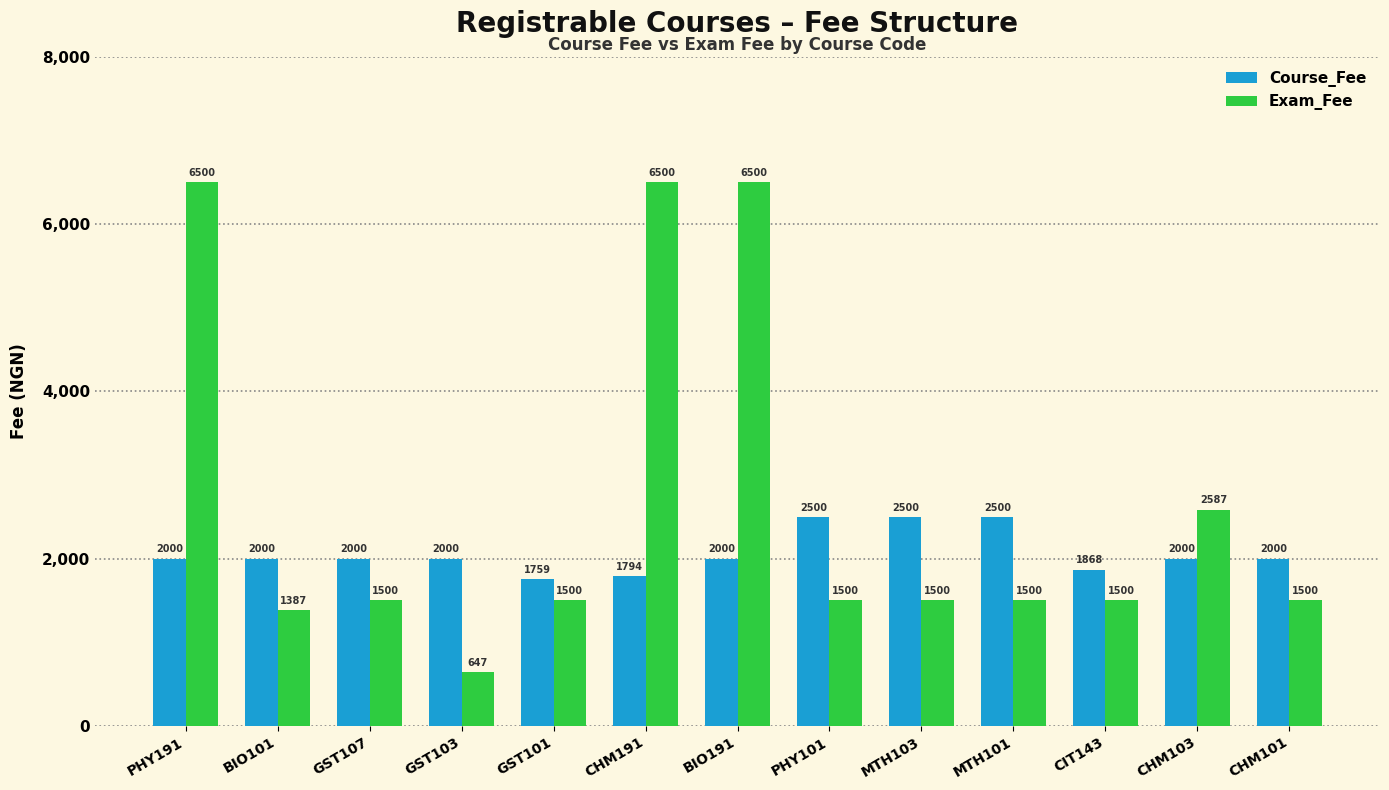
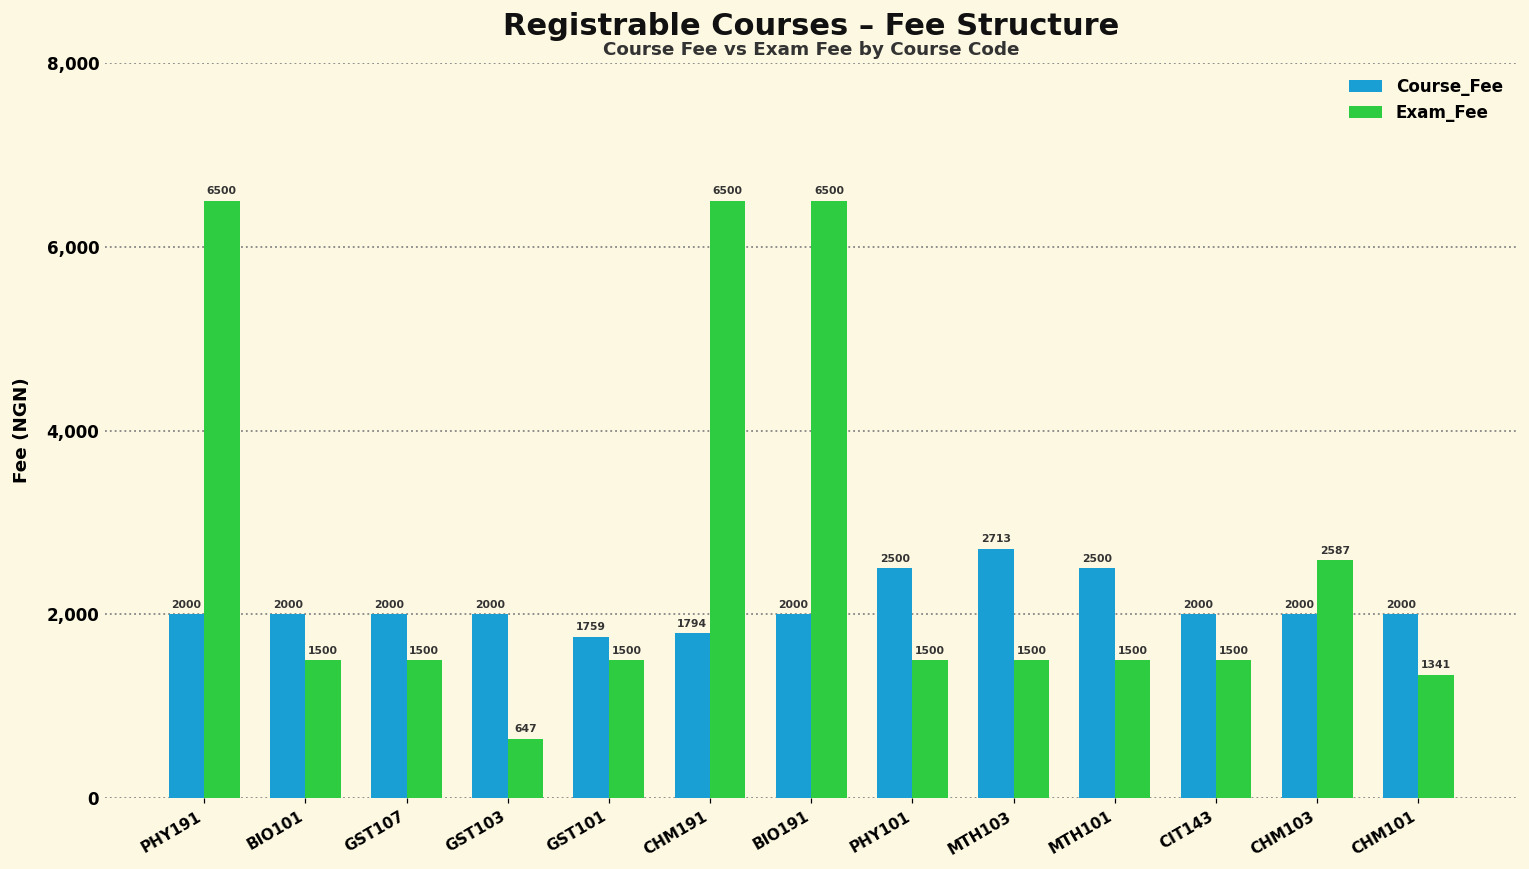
  {
    "Course_Fee": {
      "PHY191": 2000,
      "BIO101": 2000,
      "GST107": 2000,
      "GST103": 2000,
      "GST101": 1759,
      "CHM191": 1794,
      "BIO191": 2000,
      "PHY101": 2500,
-     "MTH103": 2500,
+     "MTH103": 2713,
      "MTH101": 2500,
-     "CIT143": 1868,
+     "CIT143": 2000,
      "CHM103": 2000,
      "CHM101": 2000
    },
    "Exam_Fee": {
      "PHY191": 6500,
-     "BIO101": 1387,
+     "BIO101": 1500,
      "GST107": 1500,
      "GST103": 647,
      "GST101": 1500,
      "CHM191": 6500,
      "BIO191": 6500,
      "PHY101": 1500,
      "MTH103": 1500,
      "MTH101": 1500,
      "CIT143": 1500,
      "CHM103": 2587,
-     "CHM101": 1500
+     "CHM101": 1341
    }
  }
